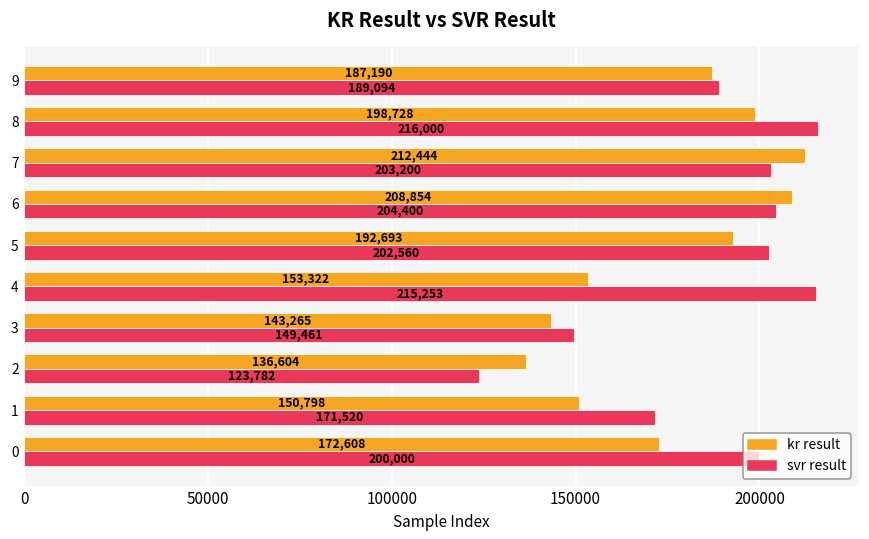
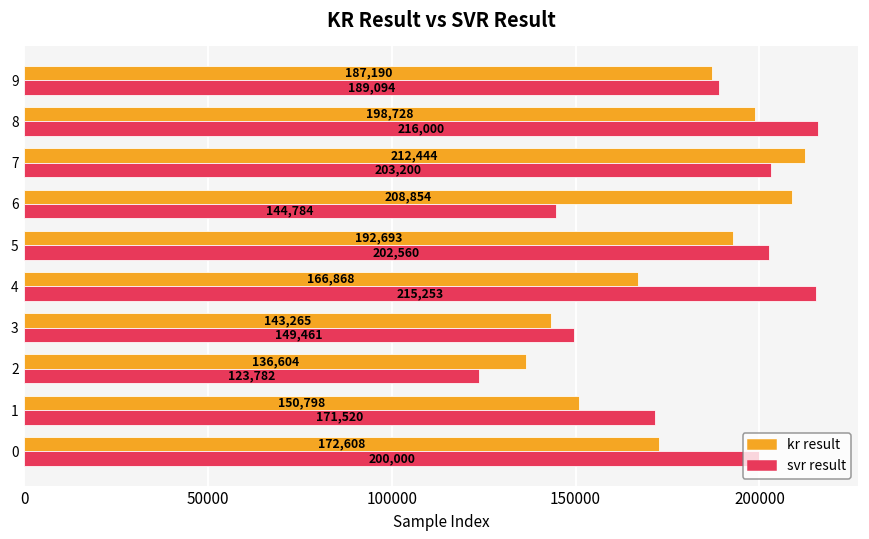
  {
    "kr result": {
      "9": "187,190",
      "8": "198,728",
      "7": "212,444",
      "6": "208,854",
      "5": "192,693",
-     "4": "153,322",
+     "4": "166,868",
      "3": "143,265",
      "2": "136,604",
      "1": "150,798",
      "0": "172,608"
    },
    "svr result": {
      "9": "189,094",
      "8": "216,000",
      "7": "203,200",
-     "6": "204,400",
+     "6": "144,784",
      "5": "202,560",
      "4": "215,253",
      "3": "149,461",
      "2": "123,782",
      "1": "171,520"
    }
  }
